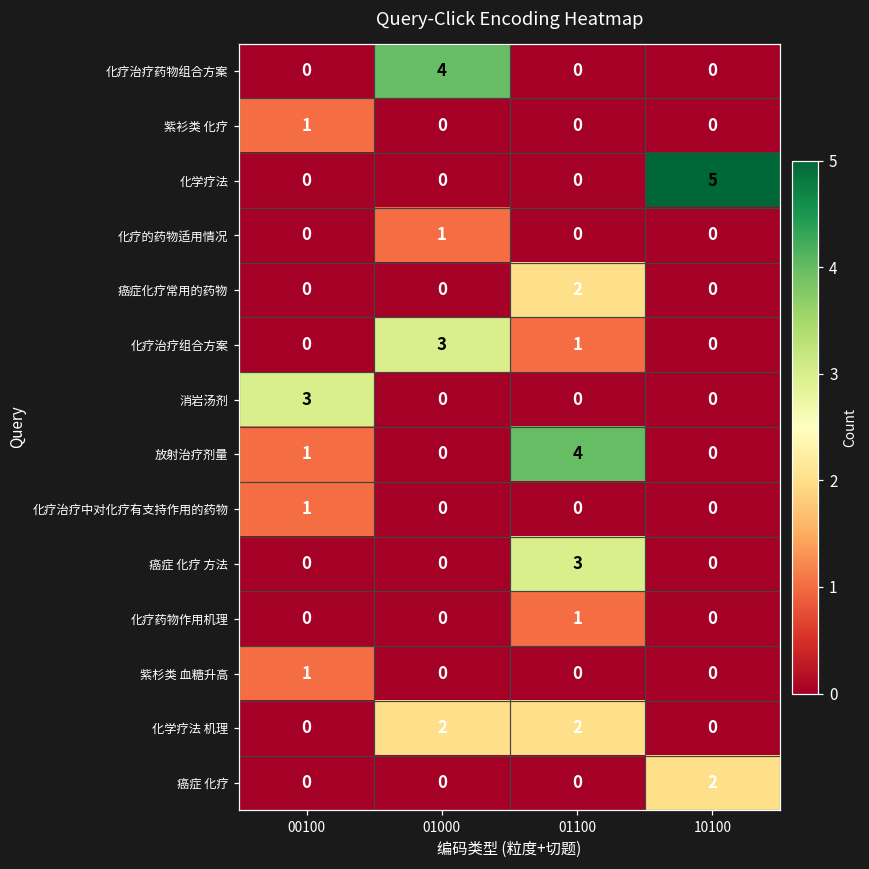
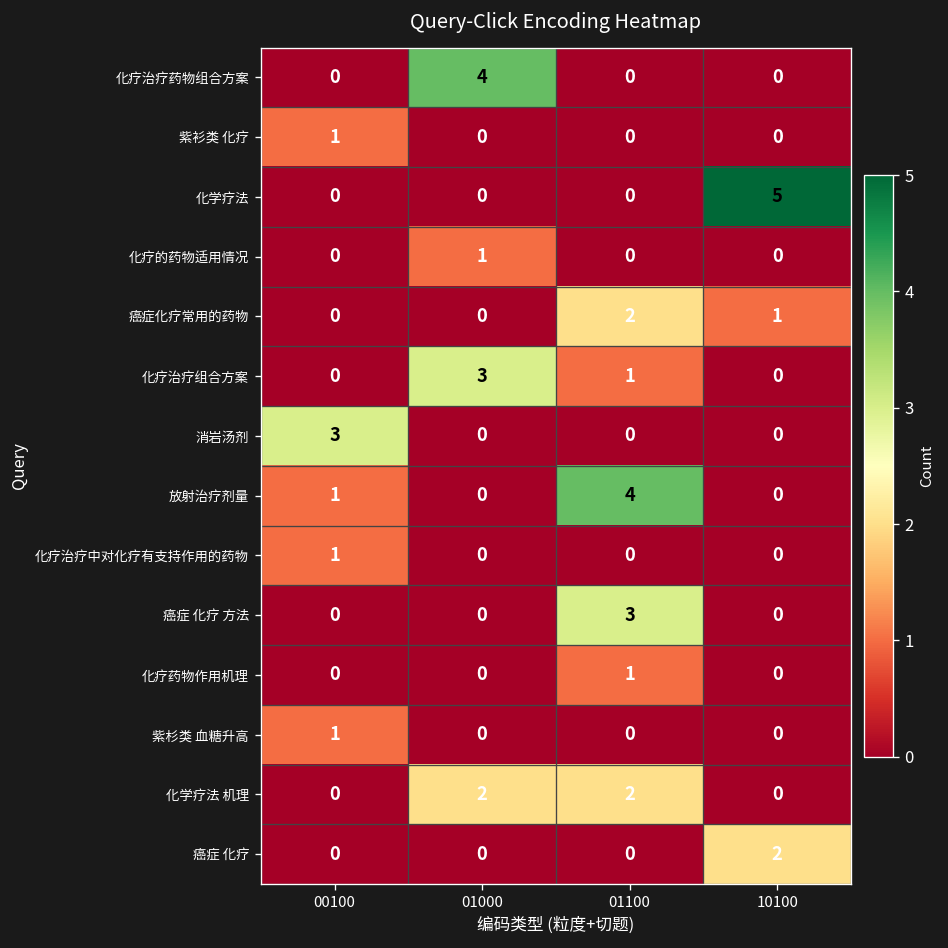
  {
    "化疗治疗药物组合方案": {
      "00100": 0,
      "01000": 4,
      "01100": 0,
      "10100": 0
    },
    "紫衫类 化疗": {
      "00100": 1,
      "01000": 0,
      "01100": 0,
      "10100": 0
    },
    "化学疗法": {
      "00100": 0,
      "01000": 0,
      "01100": 0,
      "10100": 5
    },
    "化疗的药物适用情况": {
      "00100": 0,
      "01000": 1,
      "01100": 0,
      "10100": 0
    },
    "癌症化疗常用的药物": {
      "00100": 0,
      "01000": 0,
      "01100": 2,
-     "10100": 0
+     "10100": 1
    },
    "化疗治疗组合方案": {
      "00100": 0,
      "01000": 3,
      "01100": 1,
      "10100": 0
    },
    "消岩汤剂": {
      "00100": 3,
      "01000": 0,
      "01100": 0,
      "10100": 0
    },
    "放射治疗剂量": {
      "00100": 1,
      "01000": 0,
      "01100": 4,
      "10100": 0
    },
    "化疗治疗中对化疗有支持作用的药物": {
      "00100": 1,
      "01000": 0,
      "01100": 0,
      "10100": 0
    },
    "癌症 化疗 方法": {
      "00100": 0,
      "01000": 0,
      "01100": 3,
      "10100": 0
    },
    "化疗药物作用机理": {
      "00100": 0,
      "01000": 0,
      "01100": 1,
      "10100": 0
    },
    "紫杉类 血糖升高": {
      "00100": 1,
      "01000": 0,
      "01100": 0,
      "10100": 0
    },
    "化学疗法 机理": {
      "00100": 0,
      "01000": 2,
      "01100": 2,
      "10100": 0
    },
    "癌症 化疗": {
      "00100": 0,
      "01000": 0,
      "01100": 0,
      "10100": 2
    }
  }
